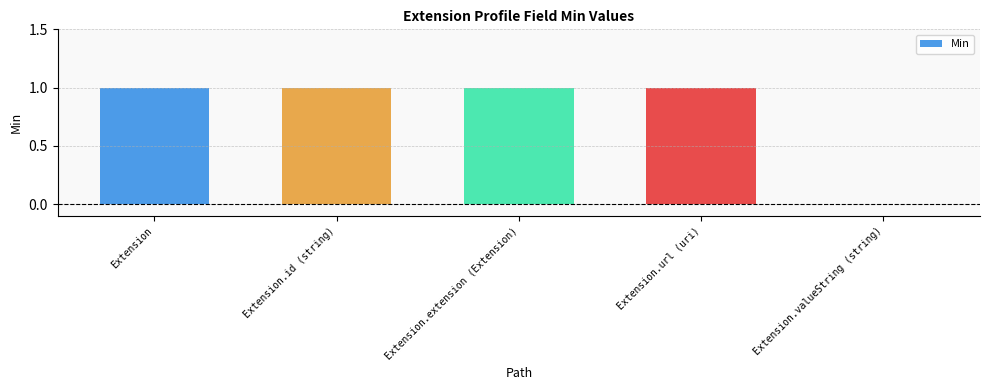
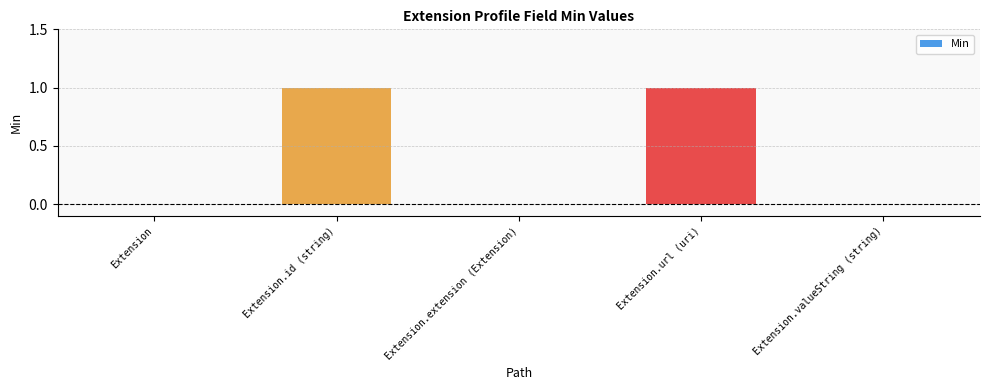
  {
-   "Extension": 1,
+   "Extension": 0,
    "Extension.id (string)": 1,
-   "Extension.extension (Extension)": 1,
+   "Extension.extension (Extension)": 0,
    "Extension.url (uri)": 1,
    "Extension.valueString (string)": 0
  }
